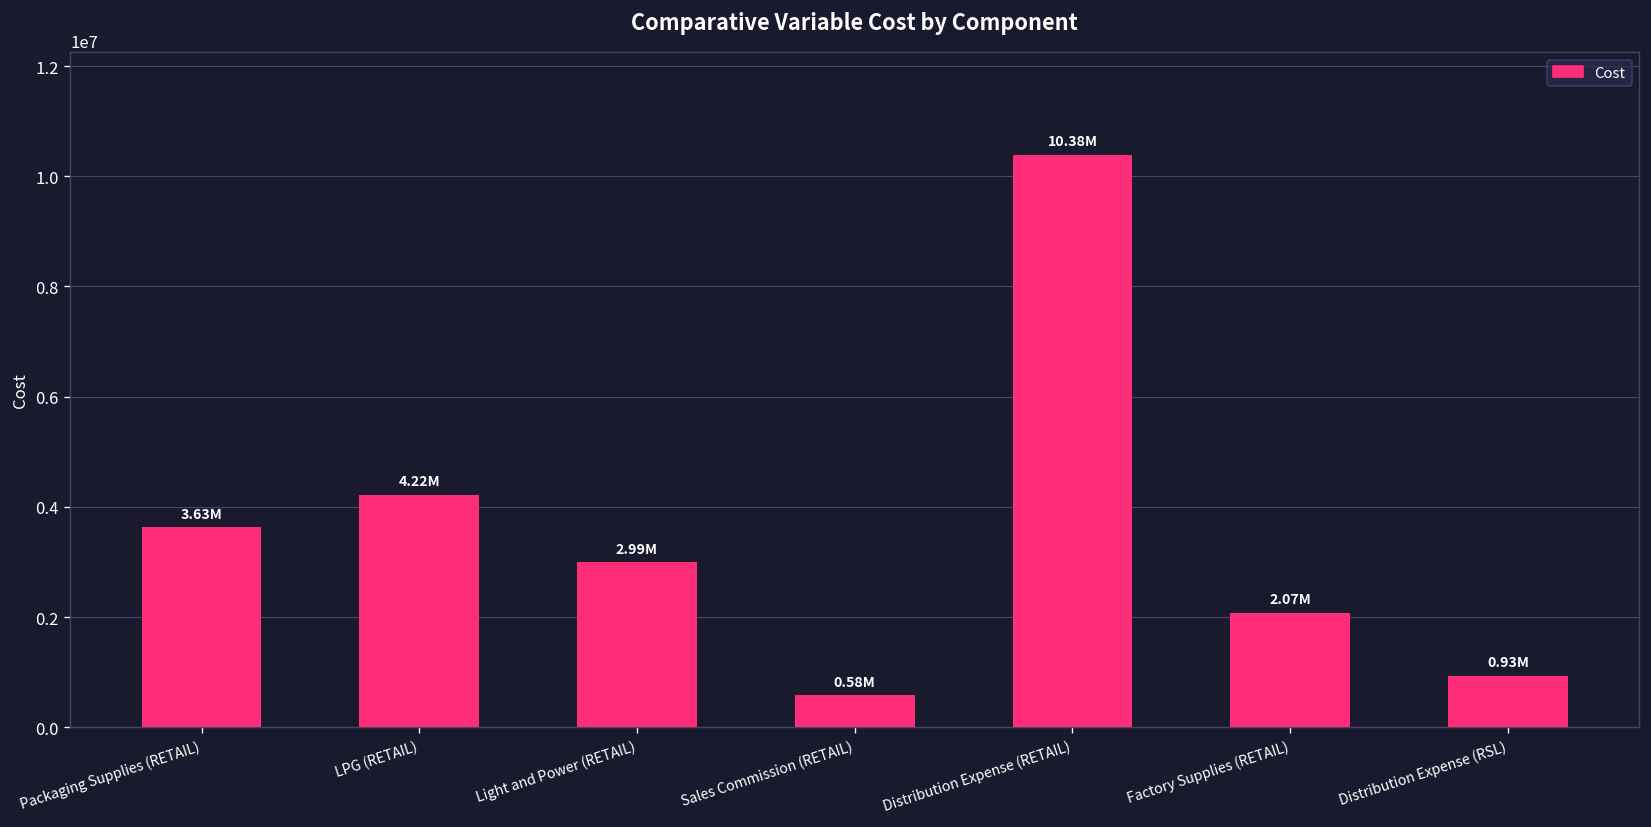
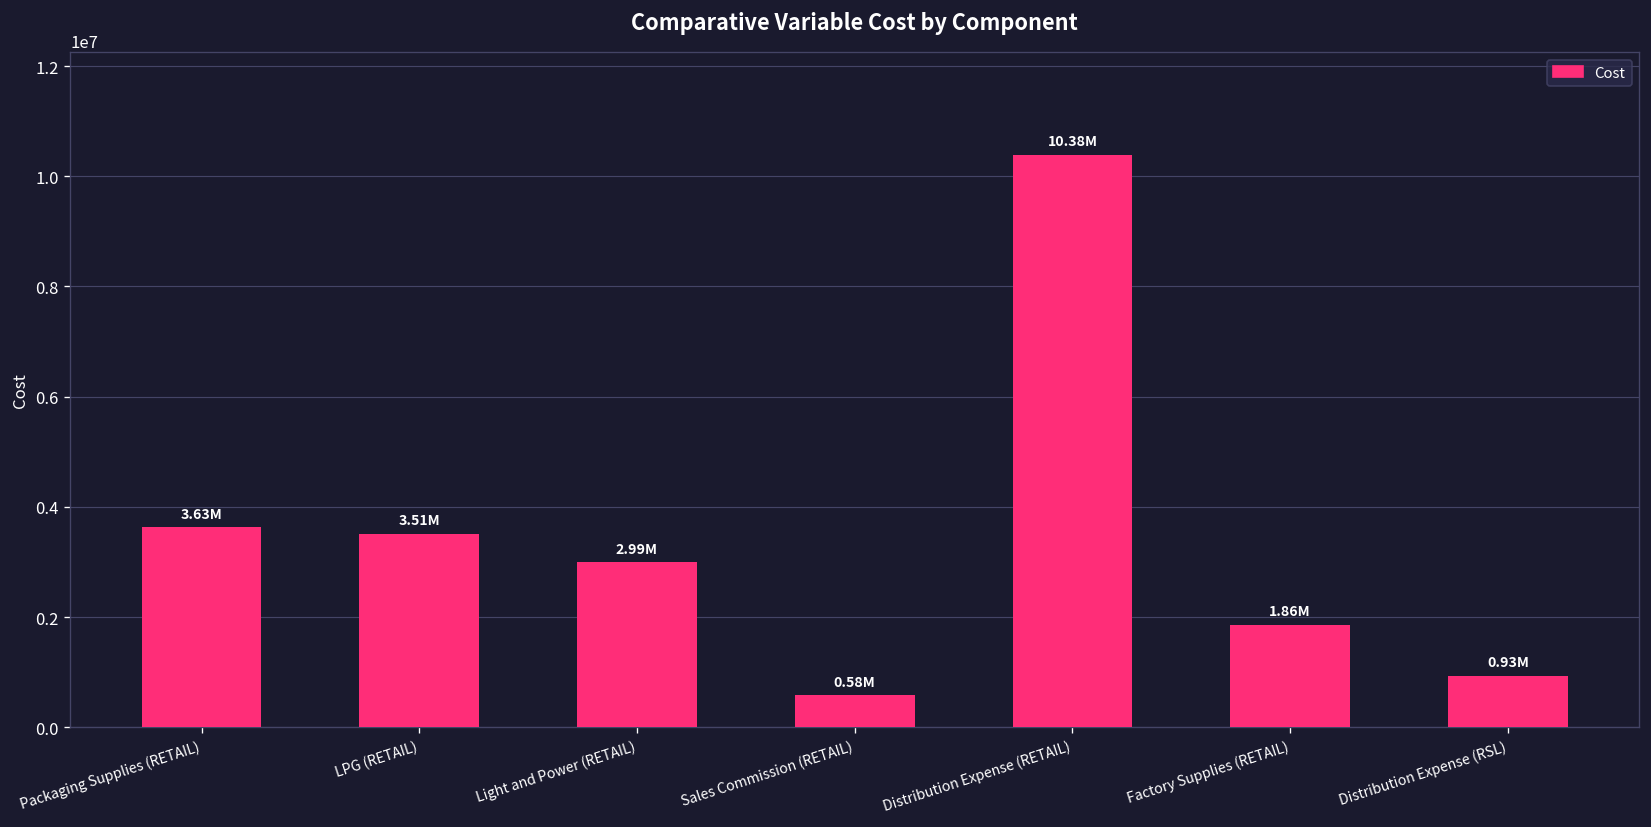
  {
    "Packaging Supplies (RETAIL)": "3.63M",
-   "LPG (RETAIL)": "4.22M",
+   "LPG (RETAIL)": "3.51M",
    "Light and Power (RETAIL)": "2.99M",
    "Sales Commission (RETAIL)": "0.58M",
    "Distribution Expense (RETAIL)": "10.38M",
-   "Factory Supplies (RETAIL)": "2.07M",
+   "Factory Supplies (RETAIL)": "1.86M",
    "Distribution Expense (RSL)": "0.93M"
  }
